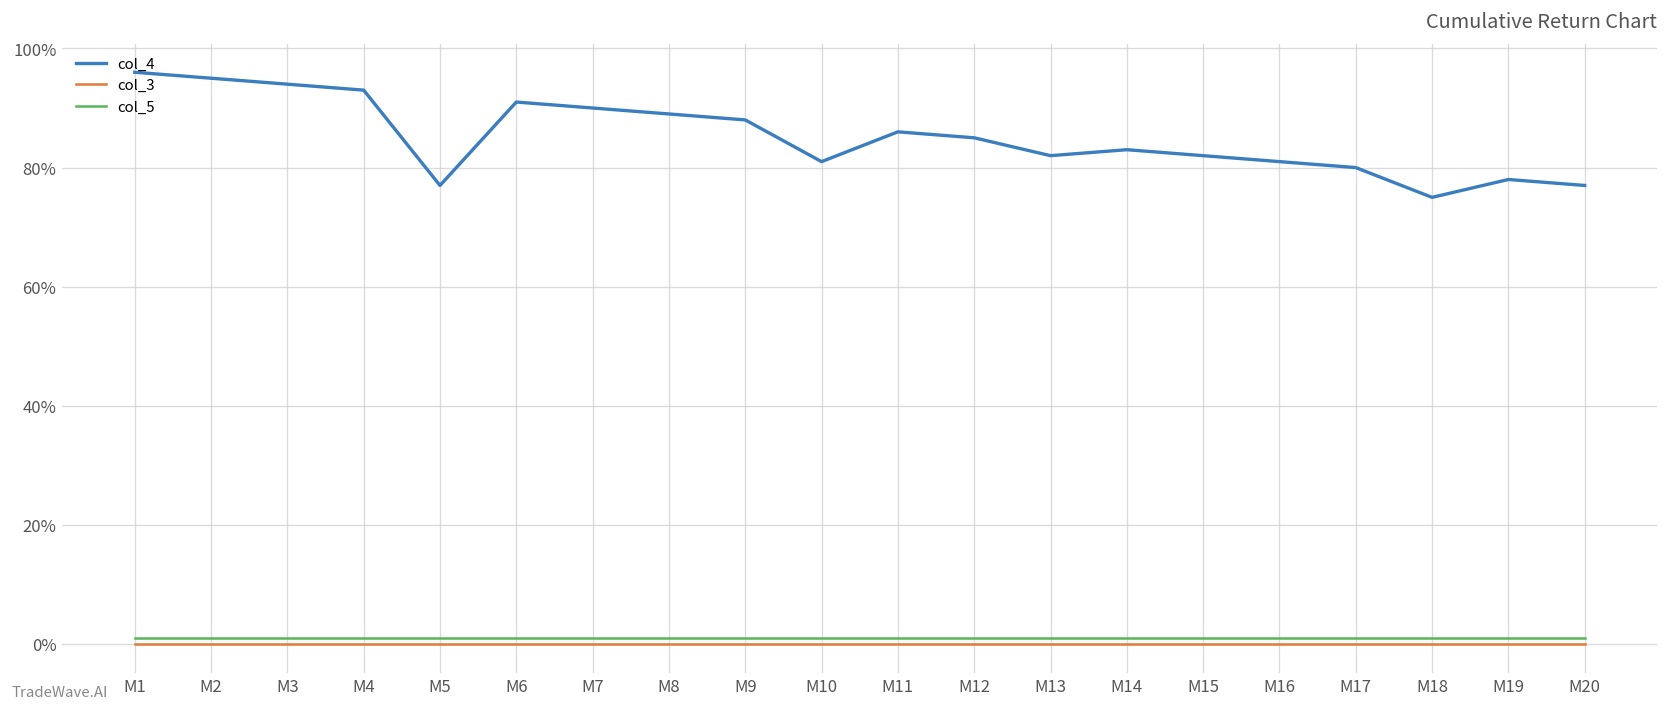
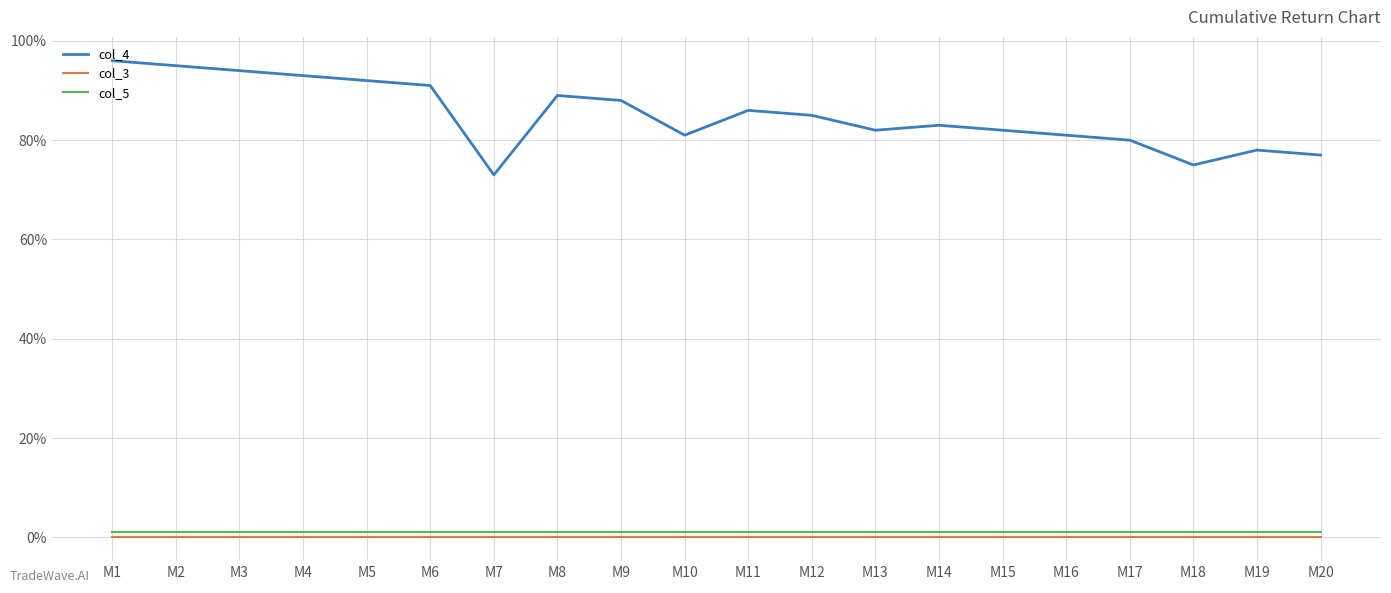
  {
    "col_4": {
      "M1": "96%",
      "M2": "95%",
      "M3": "94%",
      "M4": "93%",
-     "M5": "77%",
+     "M5": "92%",
      "M6": "91%",
-     "M7": "90%",
+     "M7": "73%",
      "M8": "89%",
      "M9": "88%",
      "M10": "81%",
      "M11": "86%",
      "M12": "85%",
      "M13": "82%",
      "M14": "83%",
      "M15": "82%",
      "M16": "81%",
      "M17": "80%",
      "M18": "75%",
      "M19": "78%",
      "M20": "77%"
    },
    "col_3": {
      "M1": "0%",
      "M2": "0%",
      "M3": "0%",
      "M4": "0%",
      "M5": "0%",
      "M6": "0%",
      "M7": "0%",
      "M8": "0%",
      "M9": "0%",
      "M10": "0%",
      "M11": "0%",
      "M12": "0%",
      "M13": "0%",
      "M14": "0%",
      "M15": "0%",
      "M16": "0%",
      "M17": "0%",
      "M18": "0%",
      "M19": "0%",
      "M20": "0%"
    },
    "col_5": {
      "M1": "1%",
      "M2": "1%",
      "M3": "1%",
      "M4": "1%",
      "M5": "1%",
      "M6": "1%",
      "M7": "1%",
      "M8": "1%",
      "M9": "1%",
      "M10": "1%",
      "M11": "1%",
      "M12": "1%",
      "M13": "1%",
      "M14": "1%",
      "M15": "1%",
      "M16": "1%",
      "M17": "1%",
      "M18": "1%",
      "M19": "1%",
      "M20": "1%"
    }
  }
